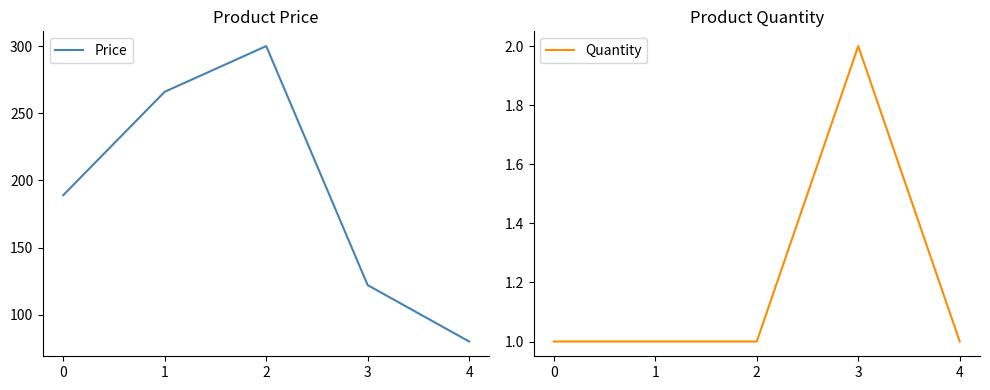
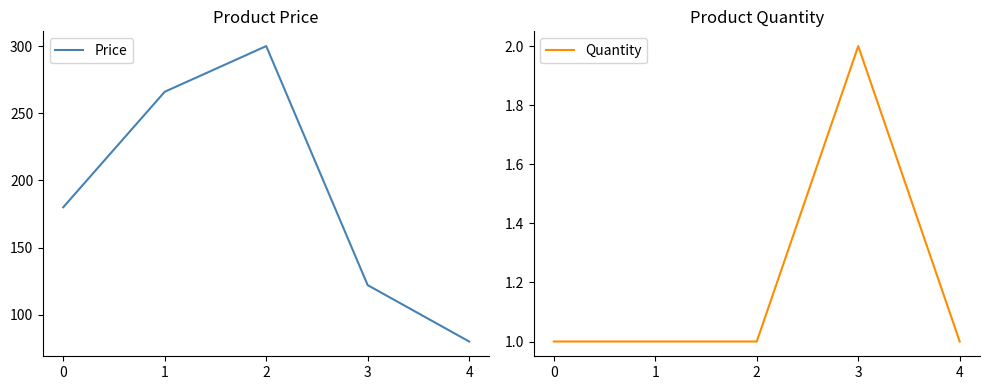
  {
    "Product Price": {
-     "0": 189,
+     "0": 180,
      "1": 266,
      "2": 300,
      "3": 122,
      "4": 80
    },
    "Product Quantity": {
      "0": 1.00,
      "1": 1.00,
      "2": 1.00,
      "3": 2.00,
      "4": 1.00
    }
  }
